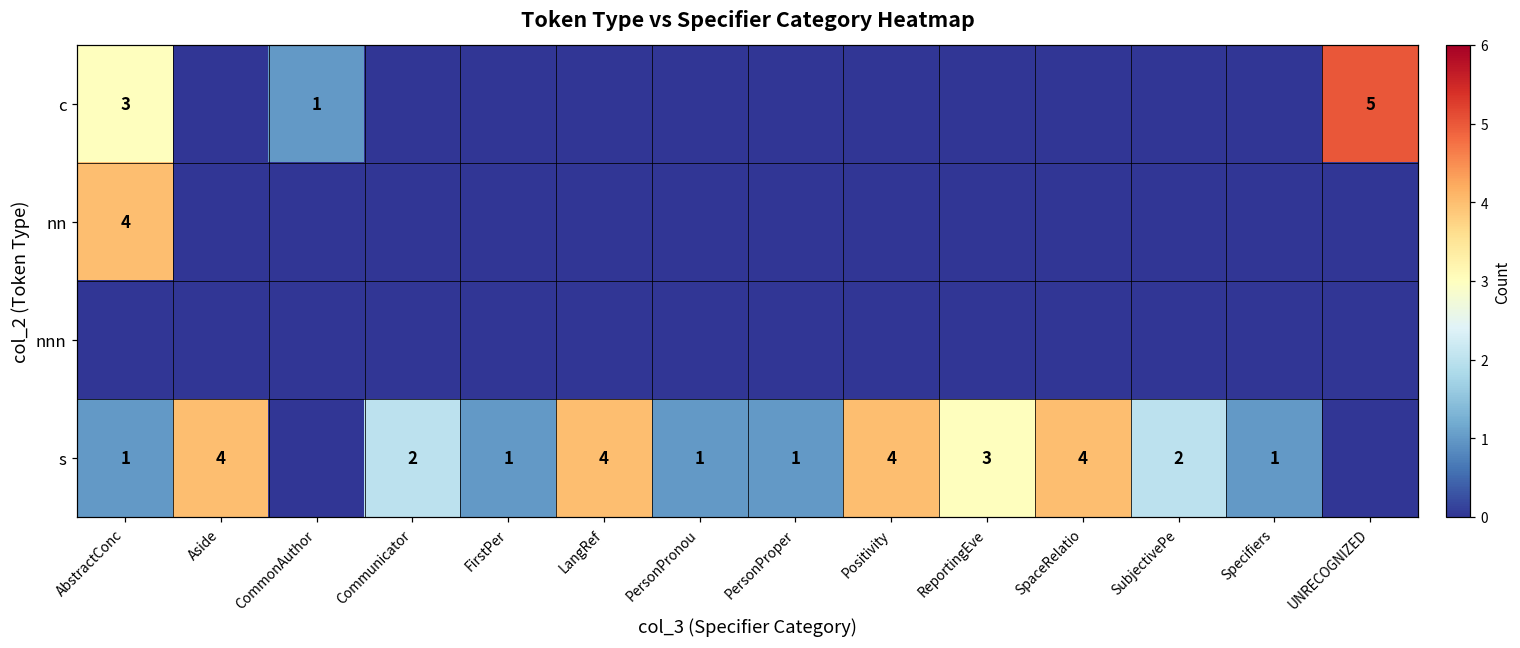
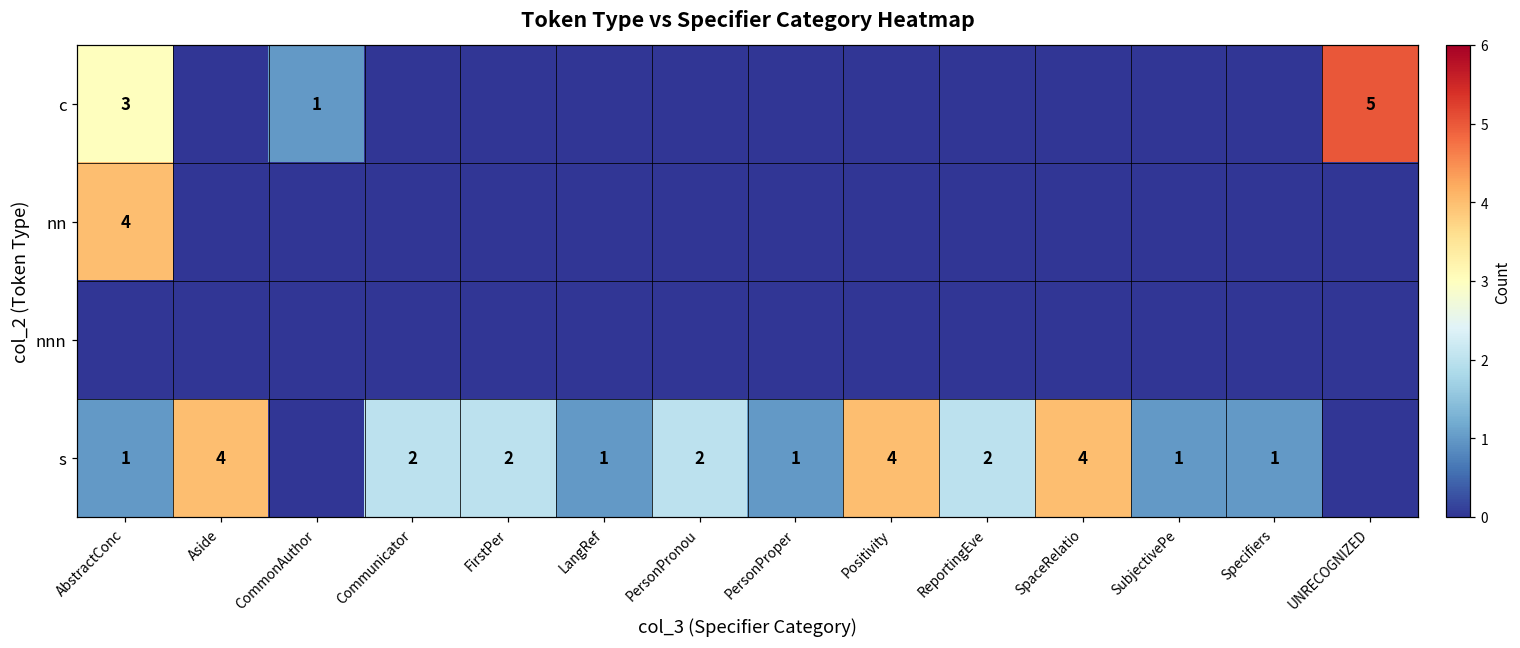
  {
    "c": {
      "AbstractConc": 3,
      "CommonAuthor": 1,
      "UNRECOGNIZED": 5
    },
    "nn": {
      "AbstractConc": 4
    },
    "s": {
      "AbstractConc": 1,
      "Aside": 4,
      "Communicator": 2,
-     "FirstPer": 1,
-     "LangRef": 4,
-     "PersonPronou": 1,
+     "FirstPer": 2,
+     "LangRef": 1,
+     "PersonPronou": 2,
      "PersonProper": 1,
      "Positivity": 4,
-     "ReportingEve": 3,
+     "ReportingEve": 2,
      "SpaceRelatio": 4,
-     "SubjectivePe": 2,
+     "SubjectivePe": 1,
      "Specifiers": 1
    }
  }
